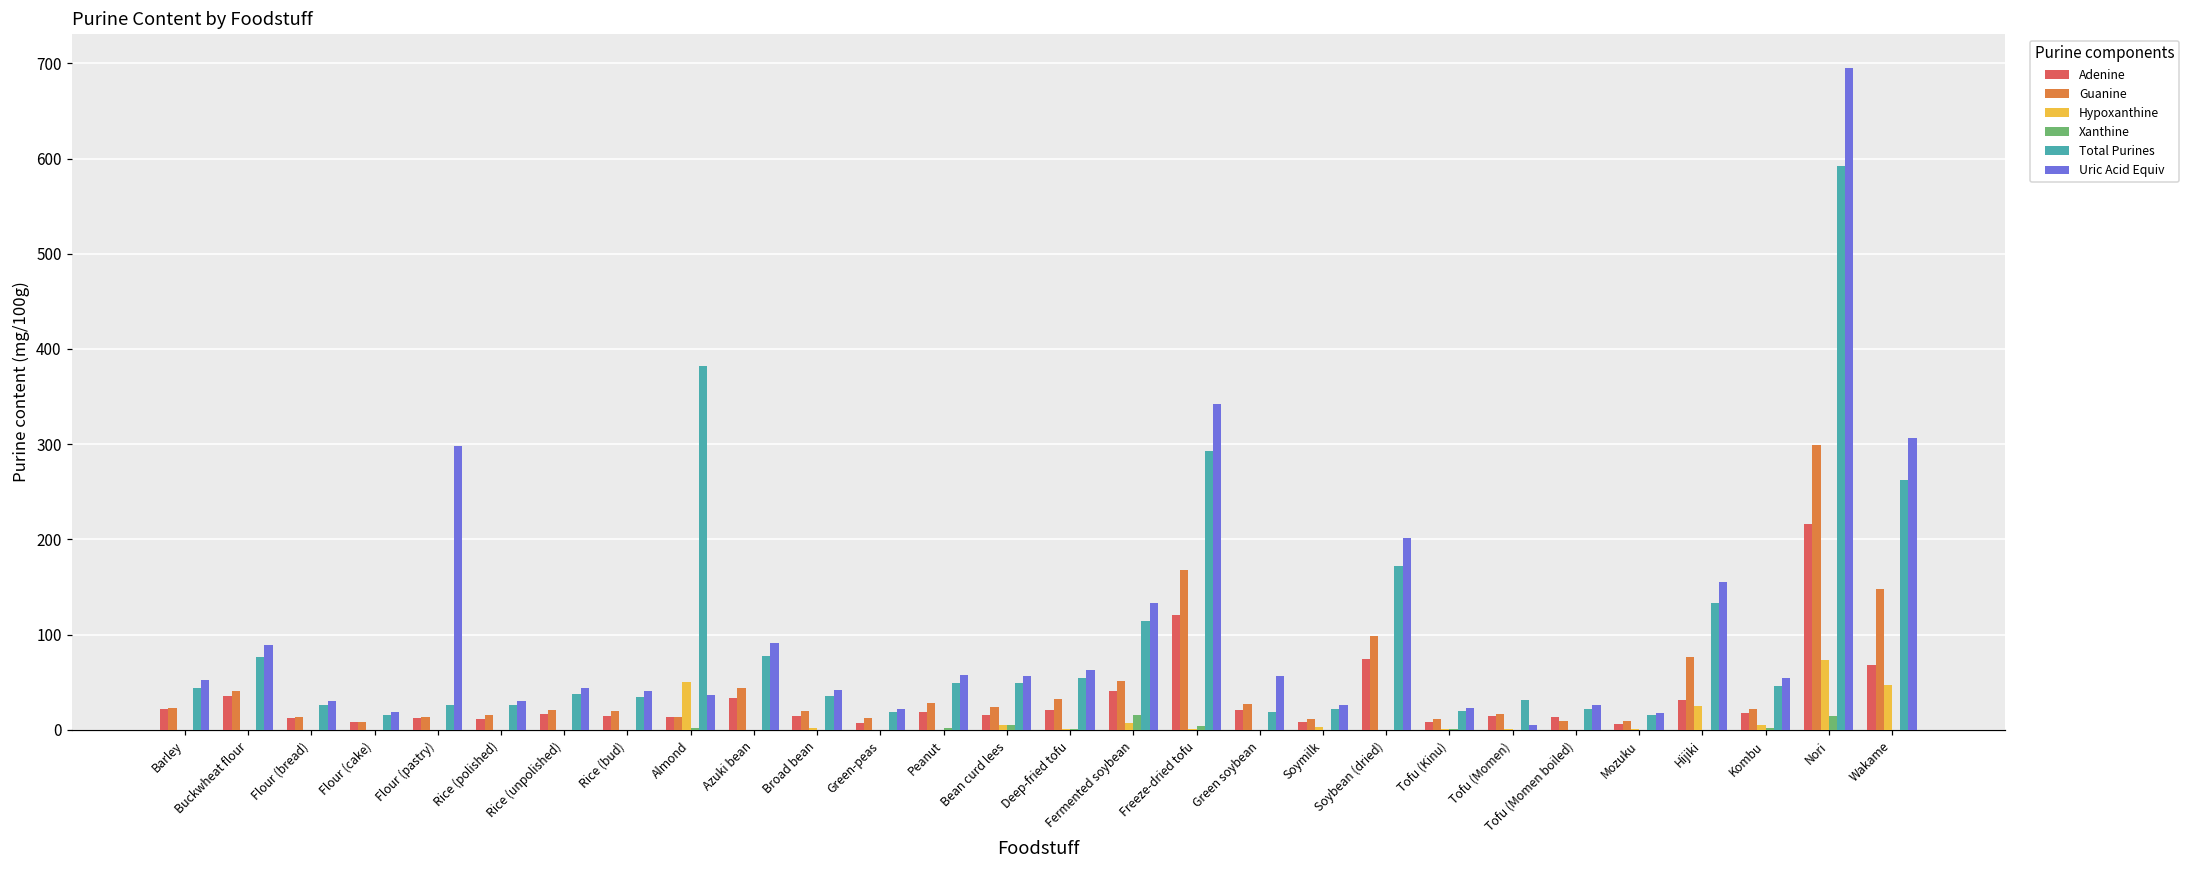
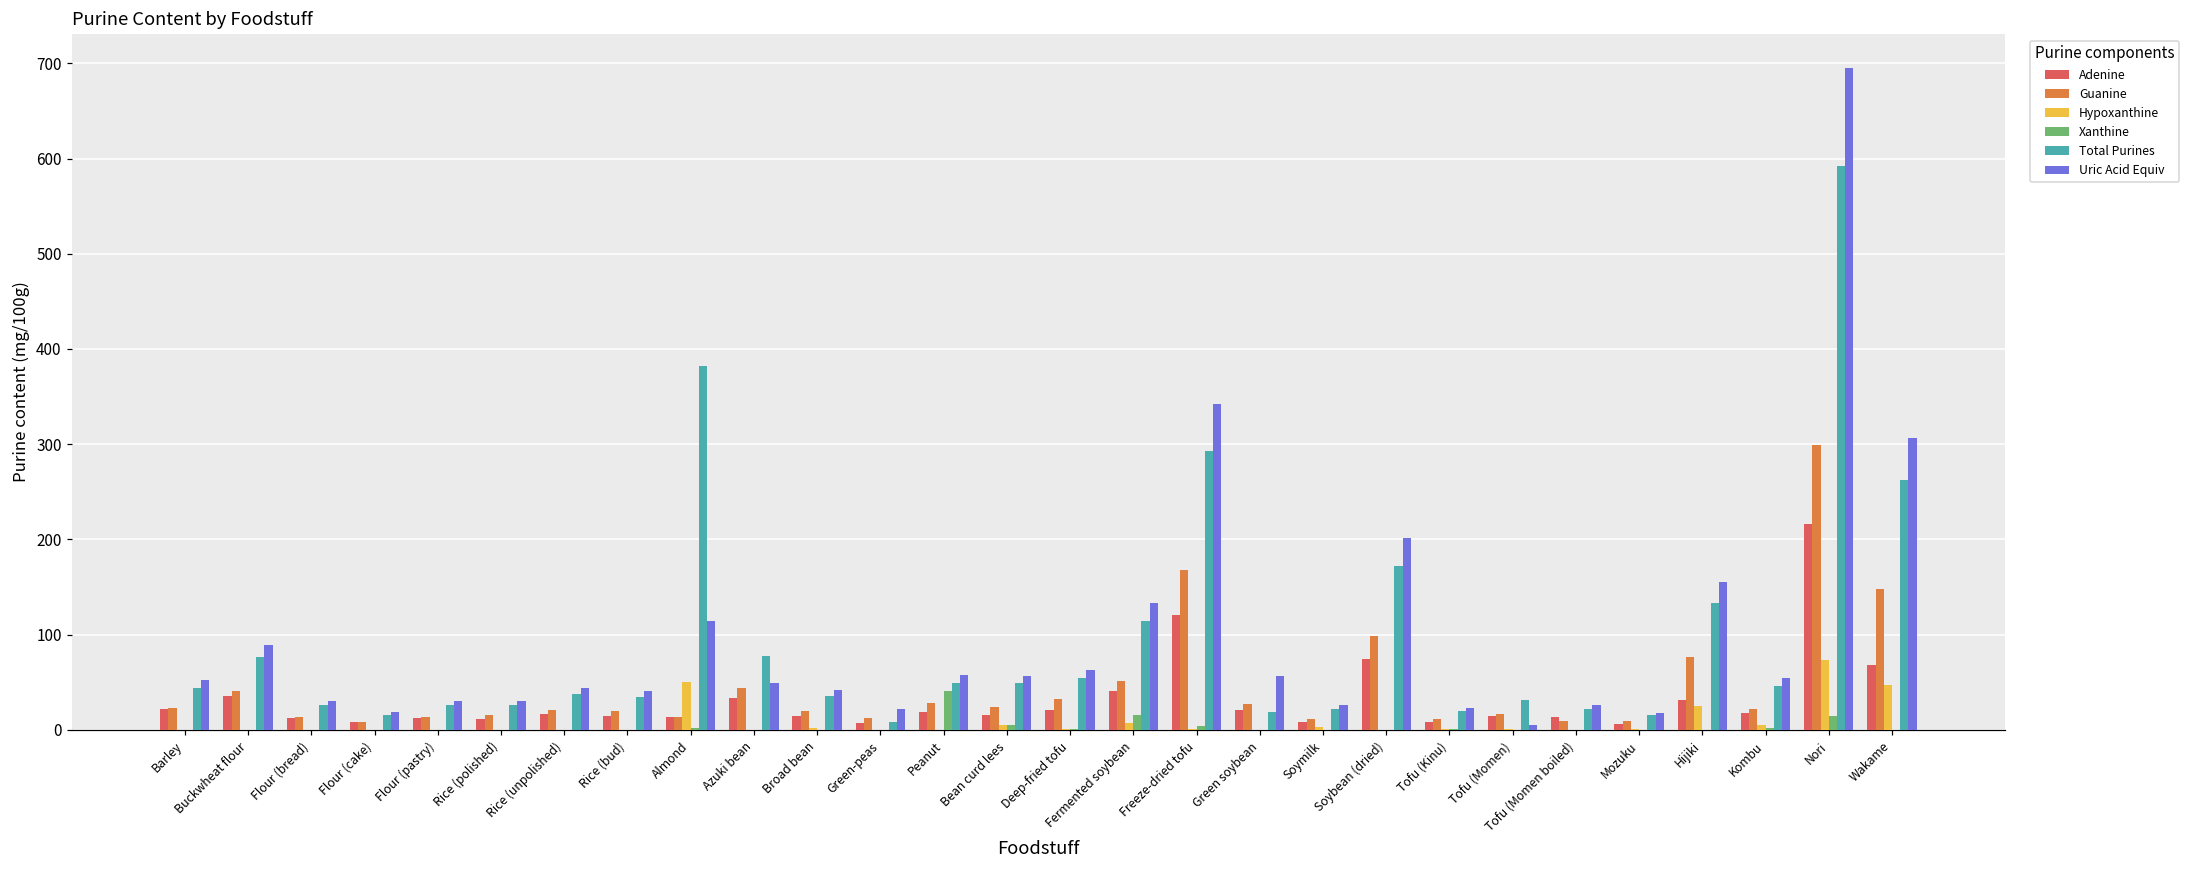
  {
    "Hypoxanthine": {
      "Barley": 0,
      "Buckwheat flour": 0,
      "Flour (bread)": 0,
      "Flour (cake)": 0,
      "Flour (pastry)": 0,
      "Rice (polished)": 0,
      "Rice (unpolished)": 0,
      "Rice (bud)": 0,
      "Almond": 50,
      "Azuki bean": 0,
      "Green-peas": 0,
      "Peanut": 0,
      "Bean curd lees": 0,
      "Fermented soybean": 10,
      "Green soybean": 0,
      "Soybean (dried)": 0,
      "Tofu (Momen boiled)": 0,
      "Hijiki": 30,
      "Kombu": 0,
      "Nori": 70,
      "Wakame": 50
    },
    "Xanthine": {
      "Barley": 0,
      "Buckwheat flour": 0,
      "Flour (bread)": 0,
      "Flour (cake)": 0,
      "Flour (pastry)": 0,
      "Rice (polished)": 0,
      "Rice (unpolished)": 0,
      "Rice (bud)": 0,
      "Azuki bean": 0,
      "Green-peas": 0,
-     "Peanut": 0,
+     "Peanut": 40,
      "Bean curd lees": 10,
      "Fermented soybean": 20,
      "Freeze-dried tofu": 0,
      "Green soybean": 0,
      "Soymilk": 0,
      "Soybean (dried)": 0,
      "Tofu (Momen)": 0,
      "Tofu (Momen boiled)": 0,
      "Mozuku": 0,
      "Hijiki": 0,
      "Nori": 10,
      "Wakame": 0
    },
    "Total Purines": {
      "Barley": 40,
      "Buckwheat flour": 80,
      "Flour (bread)": 30,
      "Flour (cake)": 20,
      "Flour (pastry)": 30,
      "Rice (polished)": 30,
      "Rice (unpolished)": 40,
      "Rice (bud)": 30,
      "Almond": 380,
      "Azuki bean": 80,
      "Broad bean": 40,
-     "Green-peas": 20,
+     "Green-peas": 10,
      "Peanut": 50,
      "Bean curd lees": 50,
      "Deep-fried tofu": 50,
      "Fermented soybean": 110,
      "Freeze-dried tofu": 290,
      "Green soybean": 20,
      "Soymilk": 20,
      "Soybean (dried)": 170,
      "Tofu (Kinu)": 20,
      "Tofu (Momen)": 30,
      "Tofu (Momen boiled)": 20,
      "Mozuku": 20,
      "Hijiki": 130,
      "Kombu": 50,
      "Nori": 590,
      "Wakame": 260
    },
    "Uric Acid Equiv": {
      "Barley": 50,
      "Buckwheat flour": 90,
      "Flour (bread)": 30,
      "Flour (cake)": 20,
-     "Flour (pastry)": 300,
+     "Flour (pastry)": 30,
      "Rice (polished)": 30,
      "Rice (unpolished)": 40,
      "Rice (bud)": 40,
-     "Almond": 40,
-     "Azuki bean": 90,
+     "Almond": 110,
+     "Azuki bean": 50,
      "Broad bean": 40,
      "Green-peas": 20,
      "Peanut": 60,
      "Bean curd lees": 60,
      "Deep-fried tofu": 60,
      "Fermented soybean": 130,
      "Freeze-dried tofu": 340,
      "Green soybean": 60,
      "Soymilk": 30,
      "Soybean (dried)": 200,
      "Tofu (Kinu)": 20,
      "Tofu (Momen)": 0,
      "Tofu (Momen boiled)": 30,
      "Mozuku": 20,
      "Hijiki": 150,
      "Kombu": 50,
      "Nori": 700,
      "Wakame": 310
    }
  }
